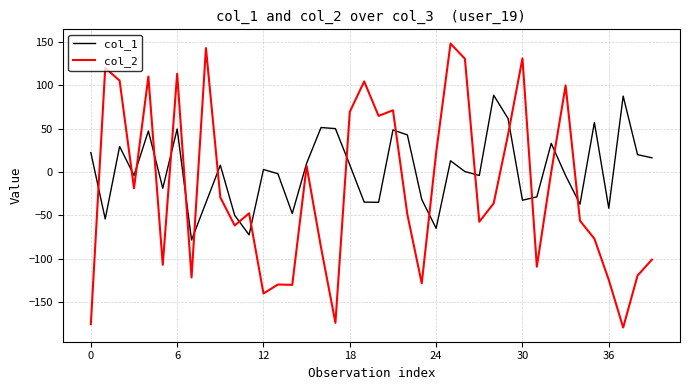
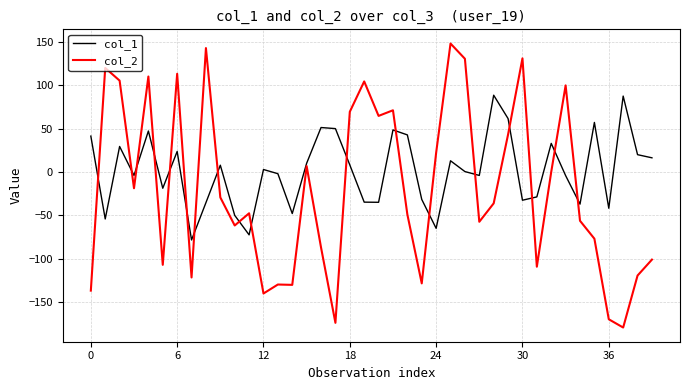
  {
    "col_1": {
-     "0": 20,
-     "6": 50,
+     "0": 40,
+     "6": 20,
      "12": 0,
      "18": 10,
      "24": -60,
      "30": -30,
      "36": -40
    },
    "col_2": {
-     "0": -180,
+     "0": -140,
      "6": 110,
      "12": -140,
      "18": 70,
      "24": 20,
      "30": 130,
-     "36": -120
+     "36": -170
    }
  }
